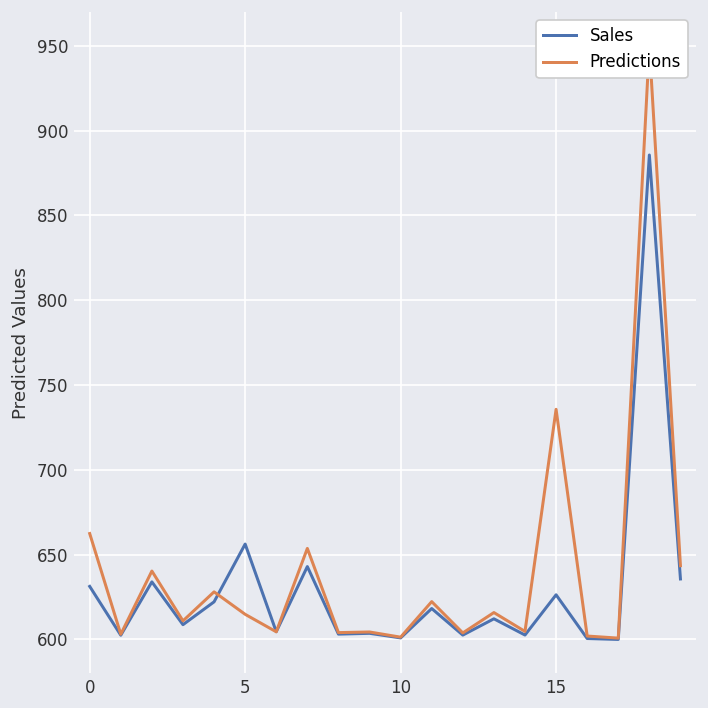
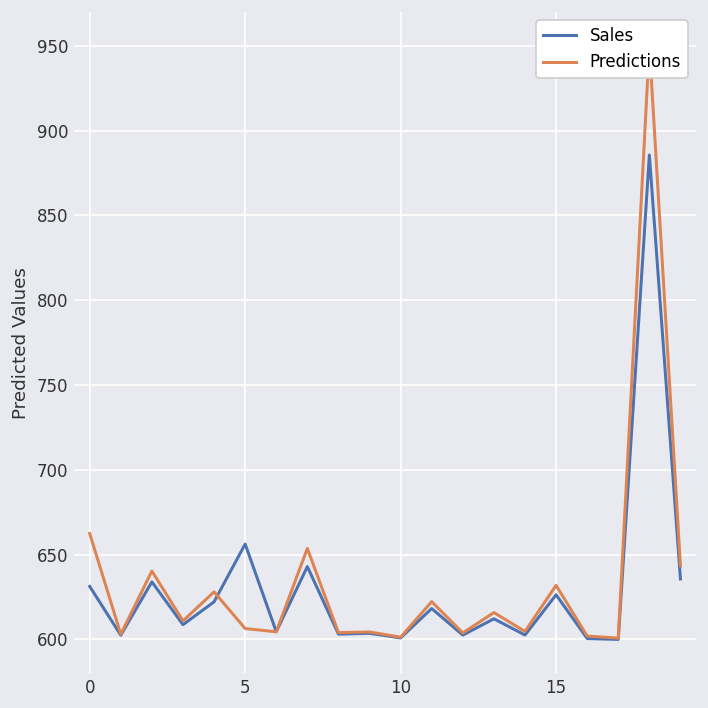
  {
    "Sales": {
      "0": 631,
      "5": 656,
      "15": 626
    },
    "Predictions": {
      "0": 662,
-     "5": 615,
-     "15": 736
+     "5": 606,
+     "15": 632
    }
  }
